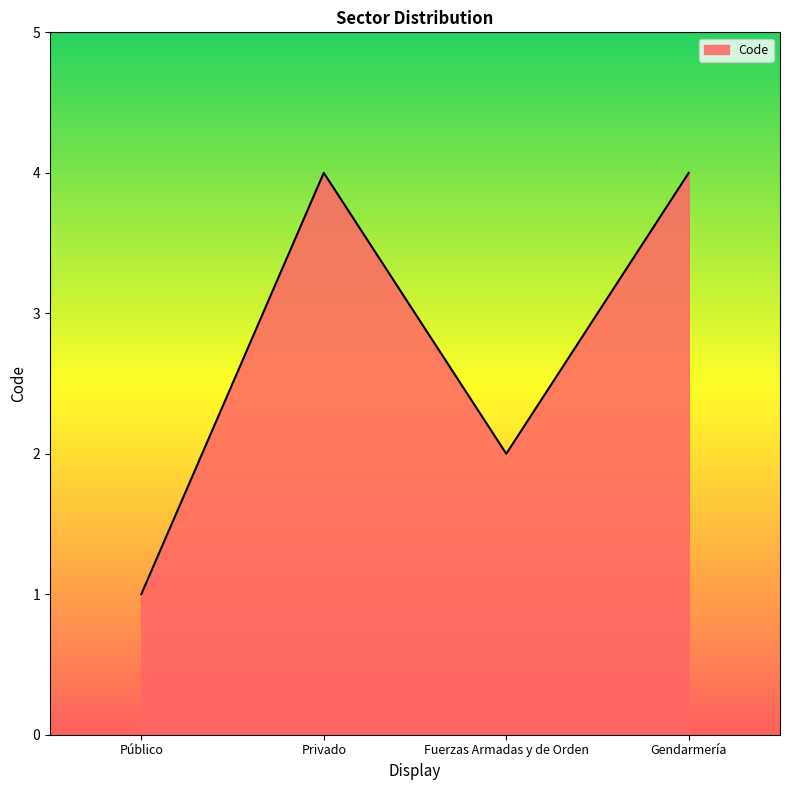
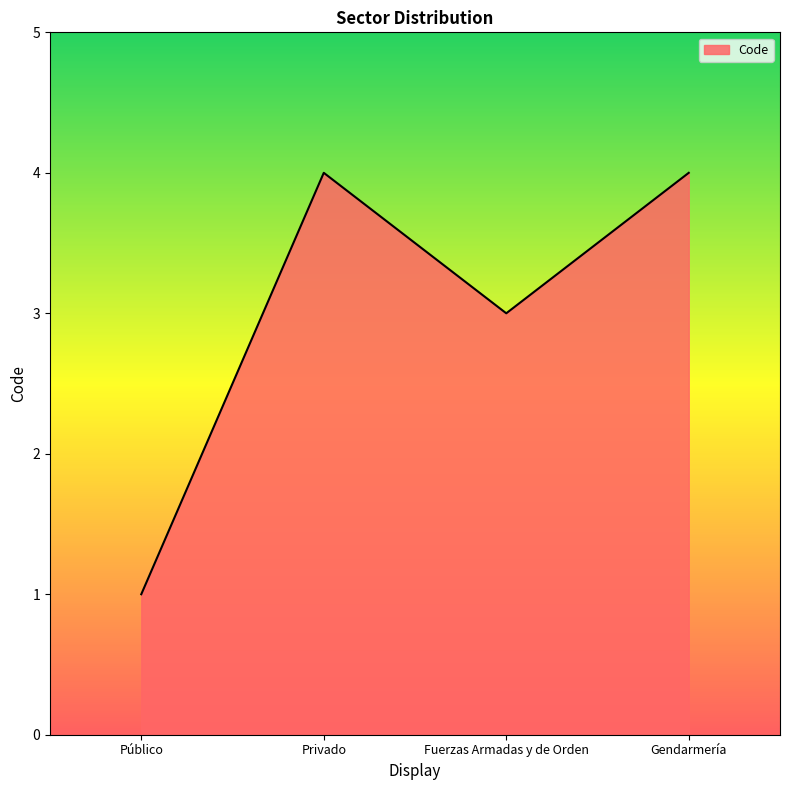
  {
    "Público": 1,
    "Privado": 4,
-   "Fuerzas Armadas y de Orden": 2,
+   "Fuerzas Armadas y de Orden": 3,
    "Gendarmería": 4
  }
